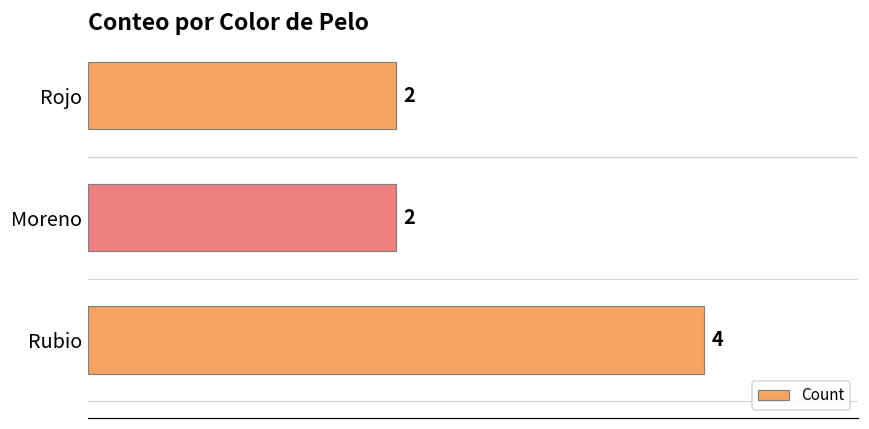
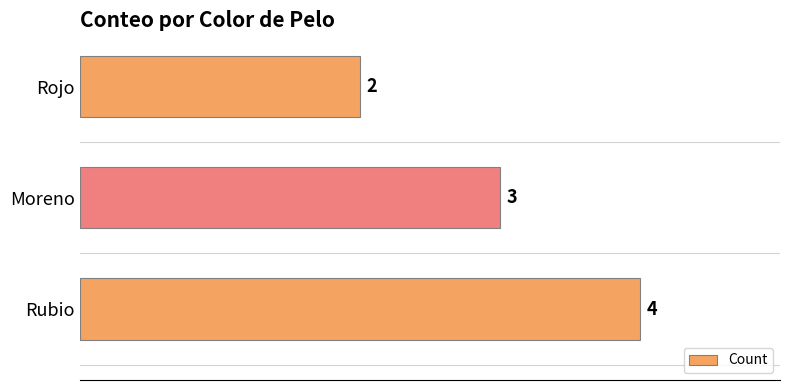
  {
    "Rojo": 2,
-   "Moreno": 2,
+   "Moreno": 3,
    "Rubio": 4
  }
